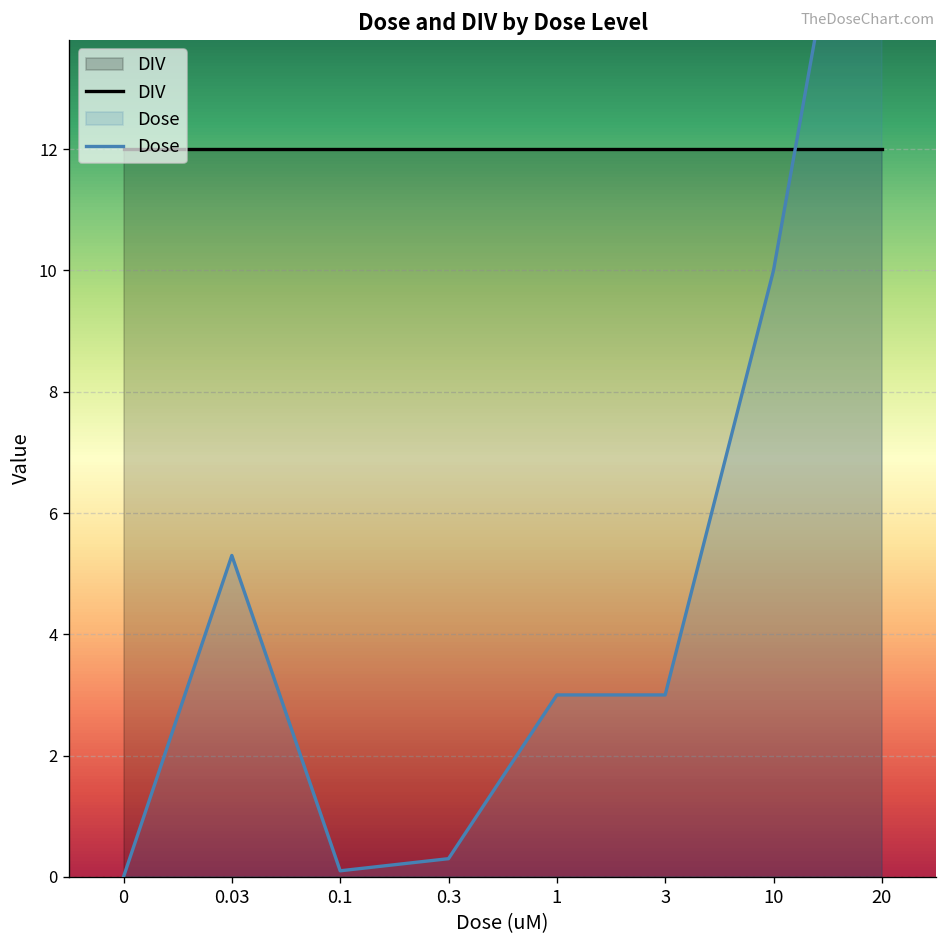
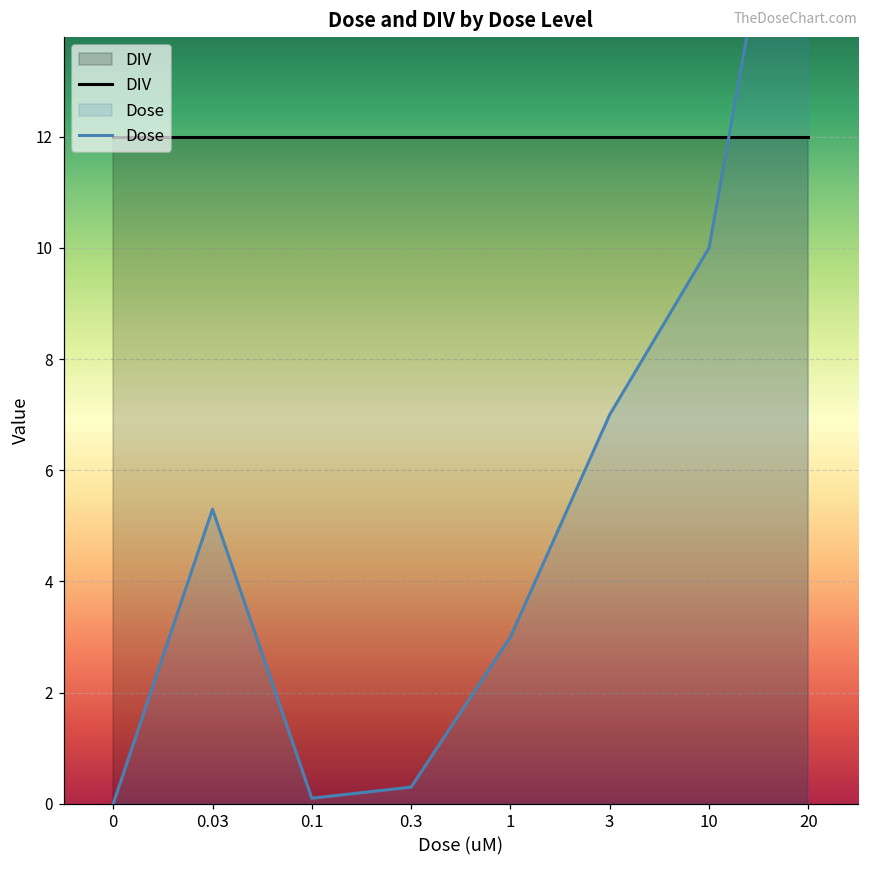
  {
    "DIV": {
      "0.03": 12,
      "0.1": 12,
      "0.3": 12,
      "1": 12,
      "3": 12,
      "10": 12,
      "20": 12
    },
    "Dose": {
      "0": 0,
      "0.03": 5.3,
      "0.1": 0.1,
      "0.3": 0.3,
      "1": 3,
-     "3": 3,
+     "3": 7,
      "10": 10
    }
  }
